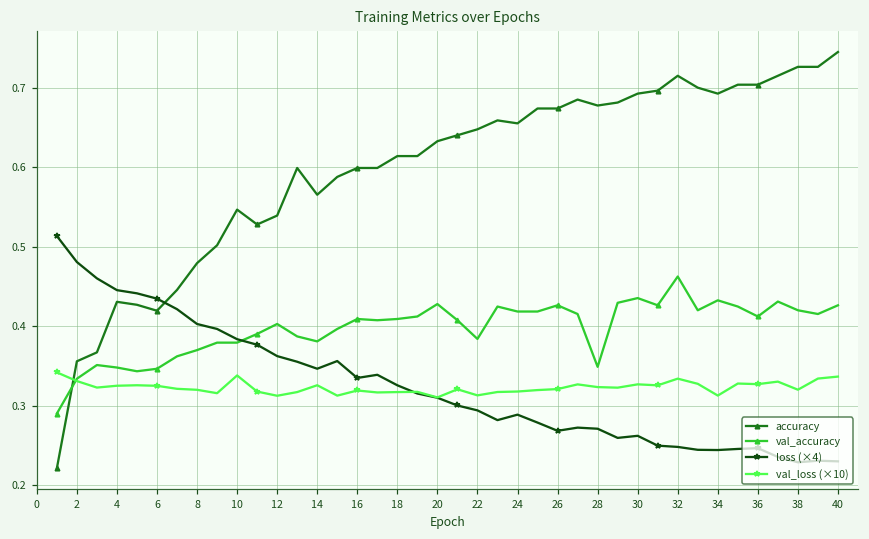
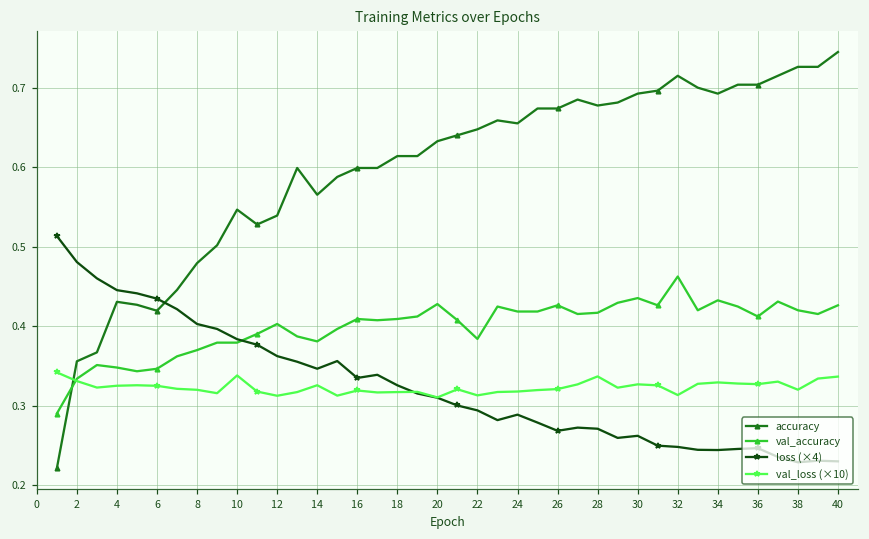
  {
    "val_accuracy": {
      "4": 0.35,
      "6": 0.35,
      "8": 0.37,
      "10": 0.38,
      "12": 0.40,
      "14": 0.38,
      "16": 0.41,
      "18": 0.41,
      "20": 0.43,
      "22": 0.38,
      "24": 0.42,
      "26": 0.43,
-     "28": 0.35,
+     "28": 0.42,
      "30": 0.44,
      "32": 0.46,
      "34": 0.43,
      "36": 0.41,
      "38": 0.42,
      "40": 0.43
    },
    "val_loss (×10)": {
      "4": 0.33,
      "6": 0.32,
      "8": 0.32,
      "10": 0.34,
      "12": 0.31,
      "14": 0.33,
      "16": 0.32,
      "18": 0.32,
      "22": 0.31,
      "24": 0.32,
      "26": 0.32,
-     "28": 0.32,
+     "28": 0.34,
      "30": 0.33,
-     "32": 0.33,
-     "34": 0.31,
+     "32": 0.31,
+     "34": 0.33,
      "36": 0.33,
      "38": 0.32,
      "40": 0.34
    }
  }
